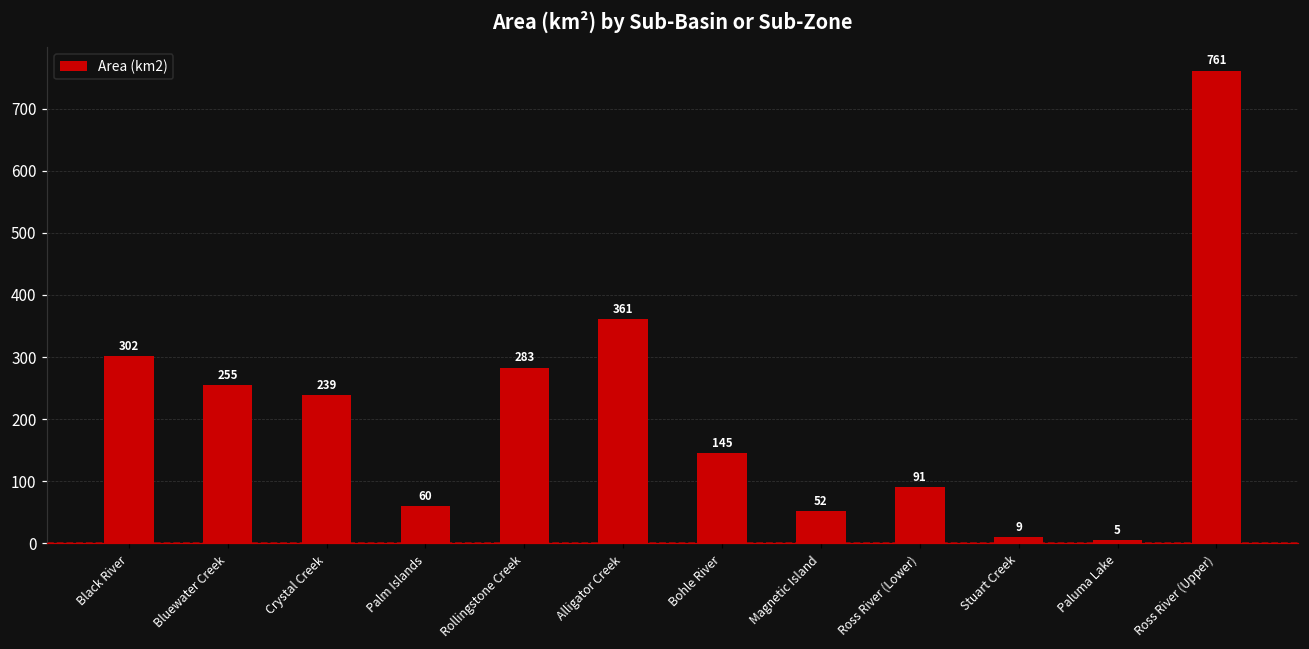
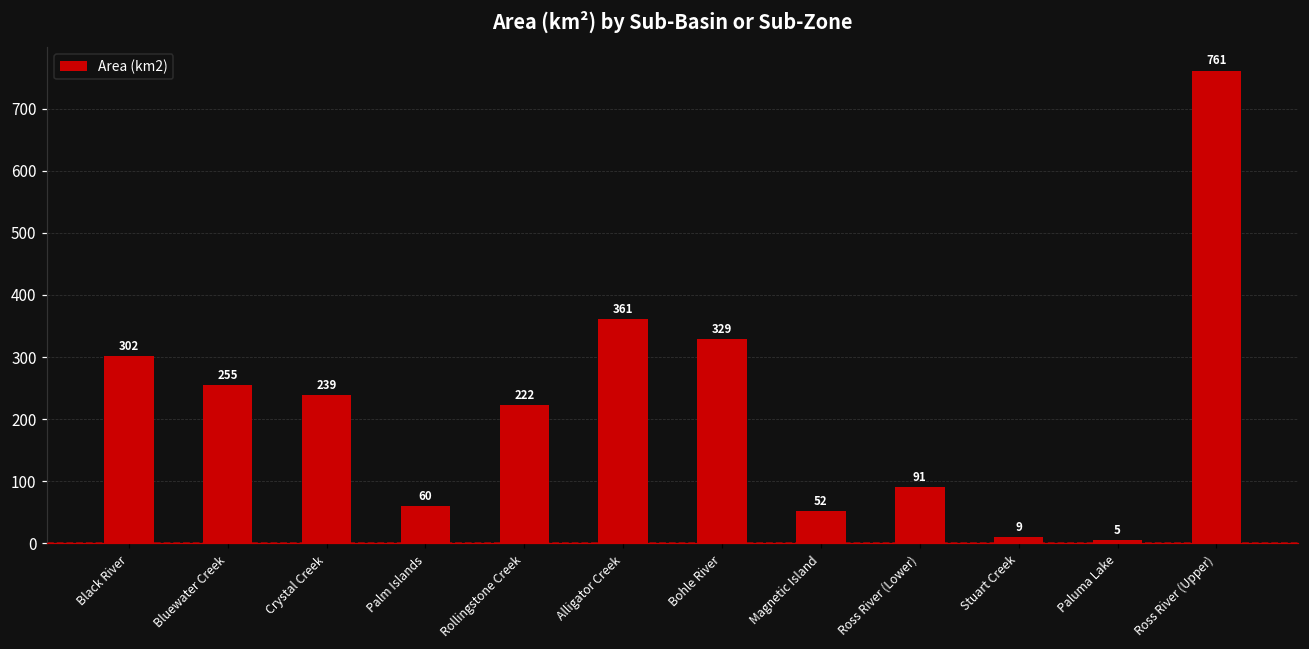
  {
    "Black River": 302,
    "Bluewater Creek": 255,
    "Crystal Creek": 239,
    "Palm Islands": 60,
-   "Rollingstone Creek": 283,
+   "Rollingstone Creek": 222,
    "Alligator Creek": 361,
-   "Bohle River": 145,
+   "Bohle River": 329,
    "Magnetic Island": 52,
    "Ross River (Lower)": 91,
    "Stuart Creek": 9,
    "Paluma Lake": 5,
    "Ross River (Upper)": 761
  }
